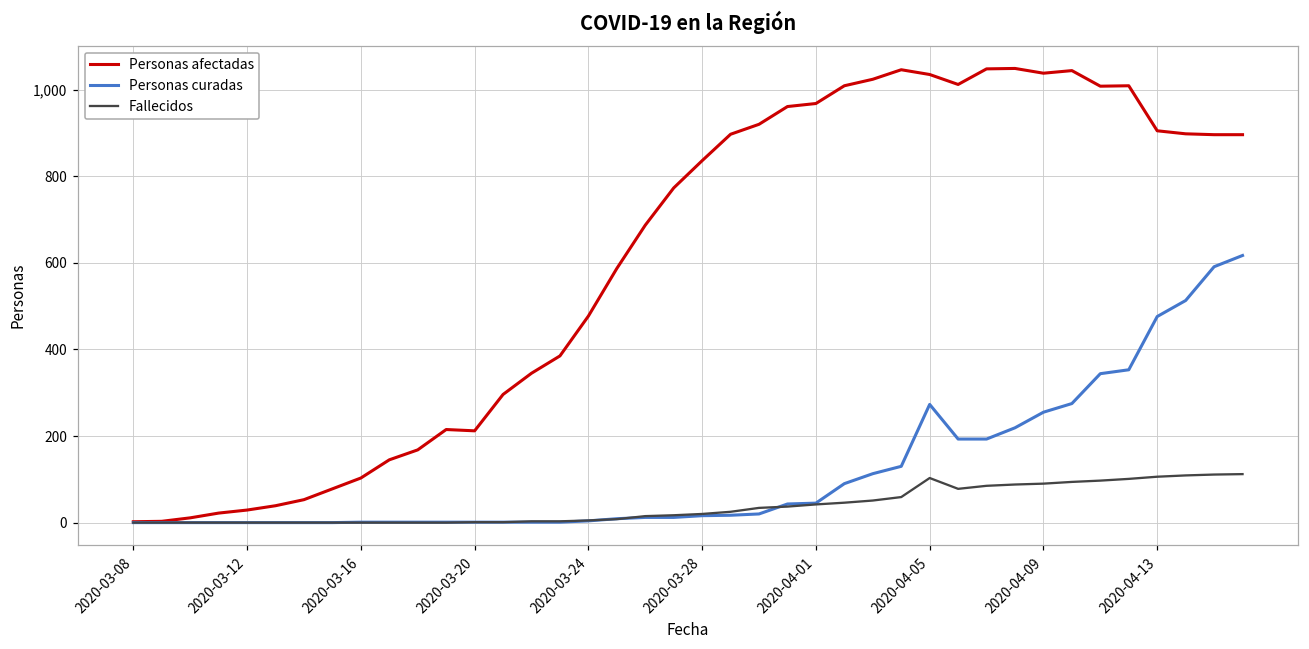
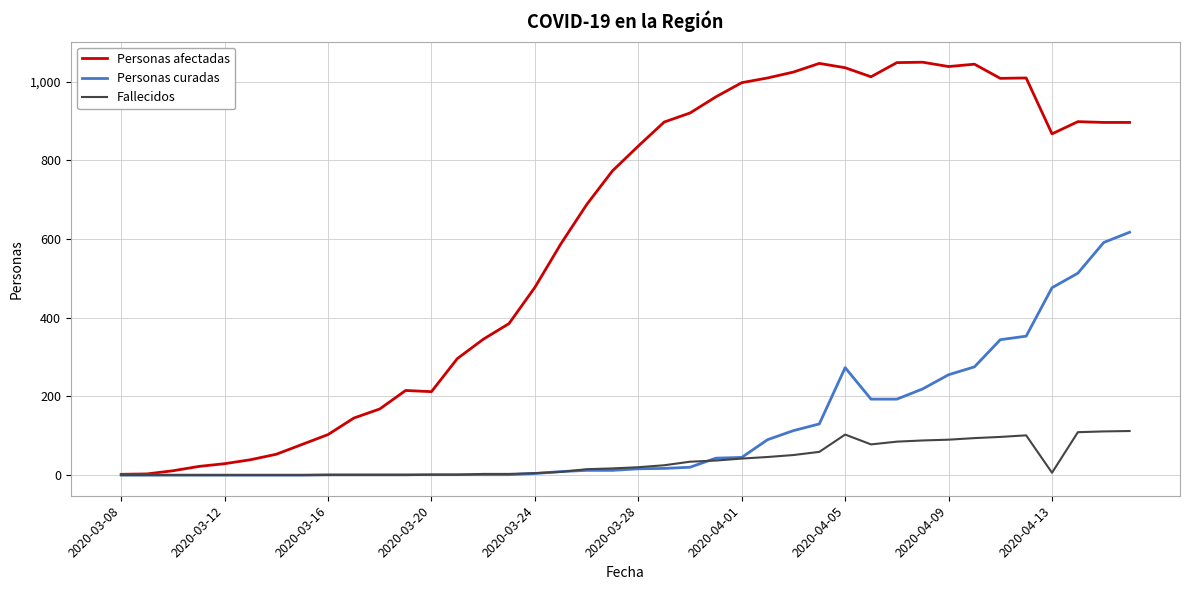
  {
    "Personas afectadas": {
      "2020-03-12": "30",
      "2020-03-16": "100",
      "2020-03-20": "210",
      "2020-03-24": "480",
      "2020-03-28": "840",
-     "2020-04-01": "970",
+     "2020-04-01": "1,000",
      "2020-04-05": "1,040",
      "2020-04-09": "1,040",
-     "2020-04-13": "910"
+     "2020-04-13": "870"
    },
    "Personas curadas": {
      "2020-04-05": "270",
      "2020-04-09": "260",
      "2020-04-13": "480"
    },
    "Fallecidos": {
      "2020-04-05": "100",
      "2020-04-09": "90",
-     "2020-04-13": "110"
+     "2020-04-13": "10"
    }
  }
